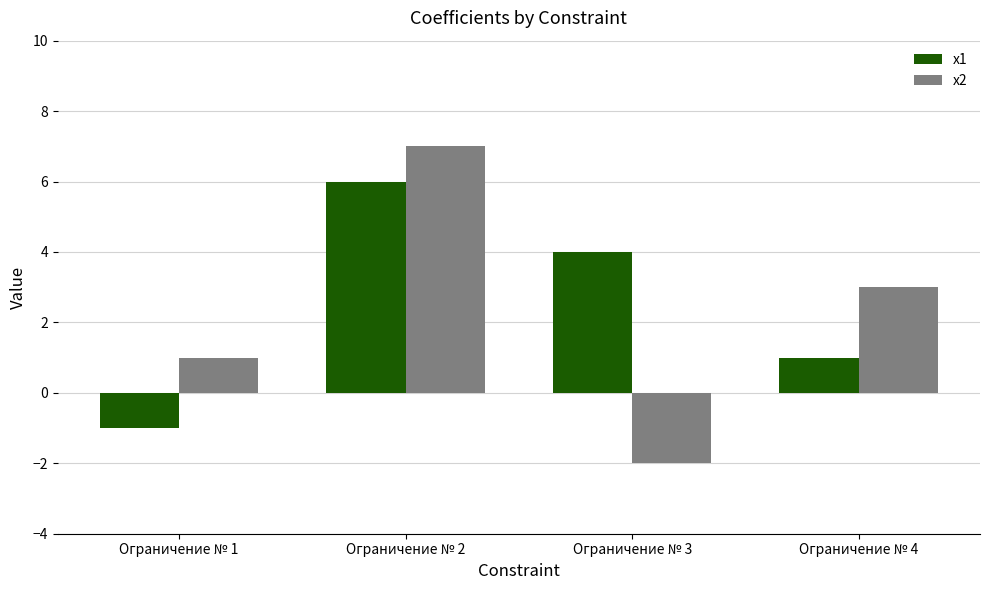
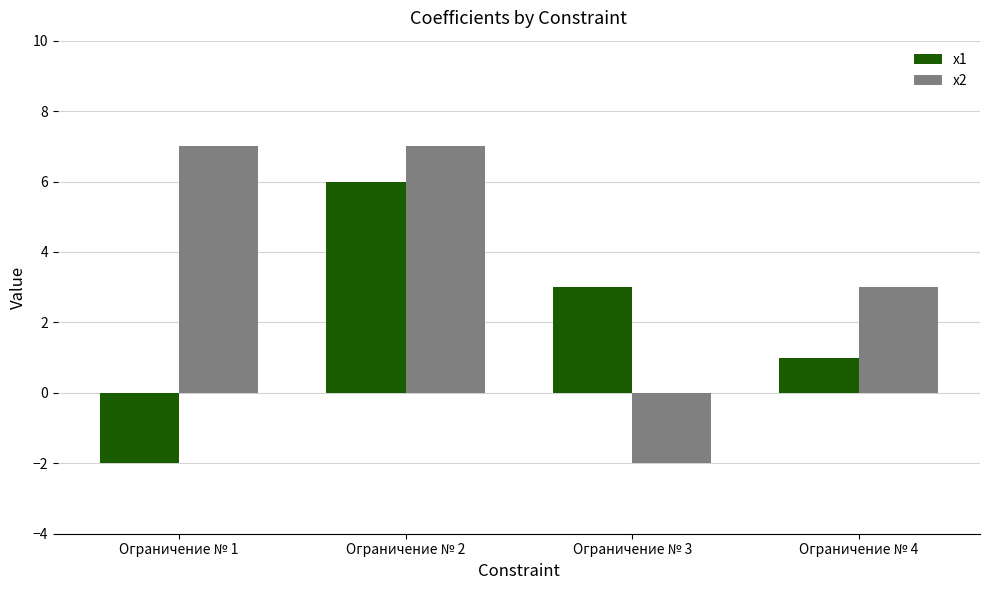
  {
    "x1": {
-     "Ограничение № 1": -1,
+     "Ограничение № 1": -2,
      "Ограничение № 2": 6,
-     "Ограничение № 3": 4,
+     "Ограничение № 3": 3,
      "Ограничение № 4": 1
    },
    "x2": {
-     "Ограничение № 1": 1,
+     "Ограничение № 1": 7,
      "Ограничение № 2": 7,
      "Ограничение № 3": -2,
      "Ограничение № 4": 3
    }
  }
